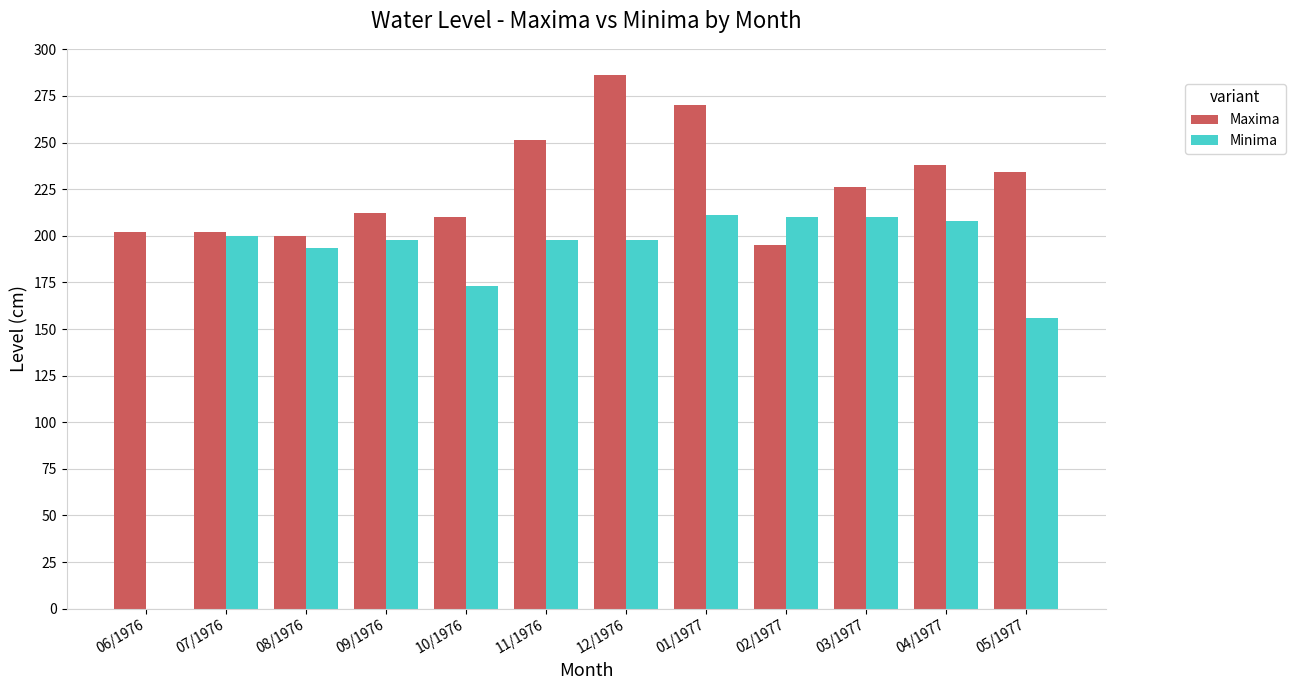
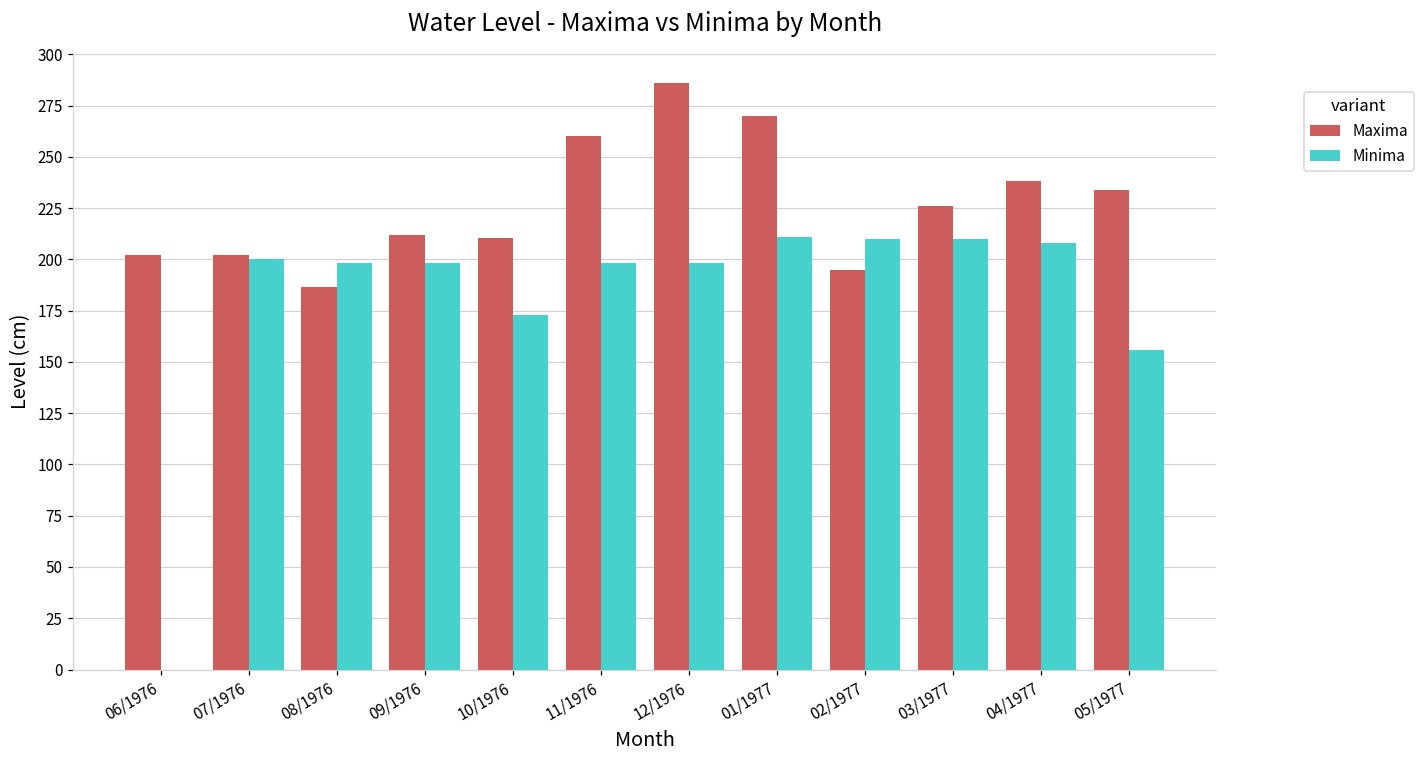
  {
    "Maxima": {
      "06/1976": 202,
      "07/1976": 202,
-     "08/1976": 200,
+     "08/1976": 186,
      "09/1976": 212,
      "10/1976": 210,
-     "11/1976": 251,
+     "11/1976": 260,
      "12/1976": 286,
      "01/1977": 270,
      "02/1977": 195,
      "03/1977": 226,
      "04/1977": 238,
      "05/1977": 234
    },
    "Minima": {
      "06/1976": 0,
      "07/1976": 200,
-     "08/1976": 194,
+     "08/1976": 198,
      "09/1976": 198,
      "10/1976": 173,
      "11/1976": 198,
      "12/1976": 198,
      "01/1977": 211,
      "02/1977": 210,
      "03/1977": 210,
      "04/1977": 208,
      "05/1977": 156
    }
  }
